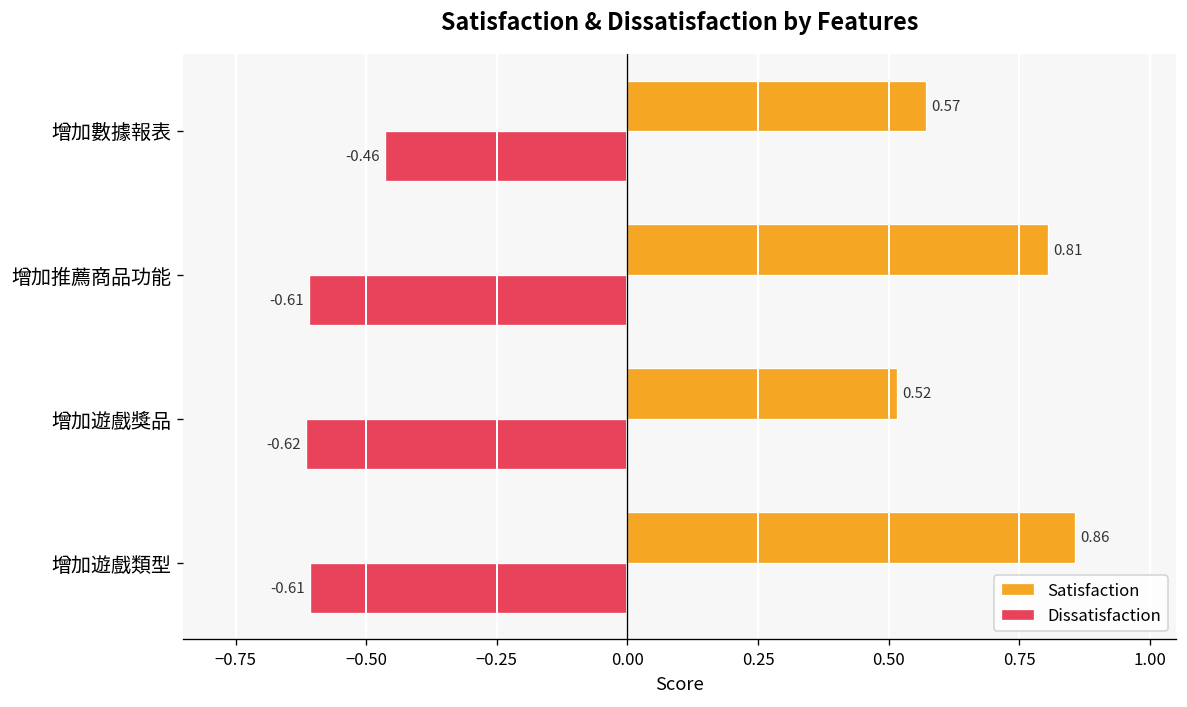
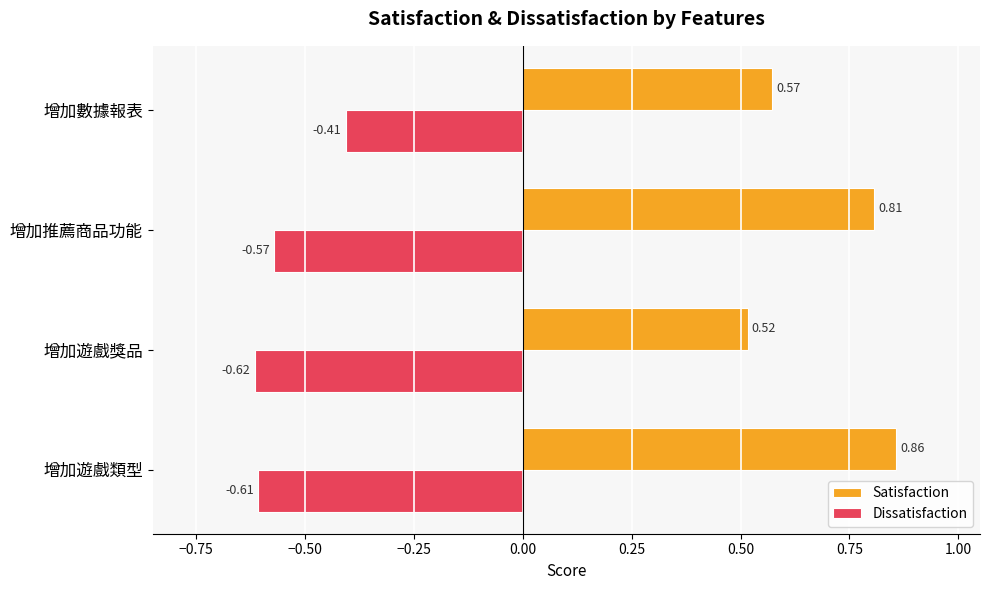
  {
    "Satisfaction": {
      "增加數據報表": 0.57,
      "增加推薦商品功能": 0.81,
      "增加遊戲獎品": 0.52,
      "增加遊戲類型": 0.86
    },
    "Dissatisfaction": {
-     "增加數據報表": -0.46,
-     "增加推薦商品功能": -0.61,
+     "增加數據報表": -0.41,
+     "增加推薦商品功能": -0.57,
      "增加遊戲獎品": -0.62,
      "增加遊戲類型": -0.61
    }
  }
